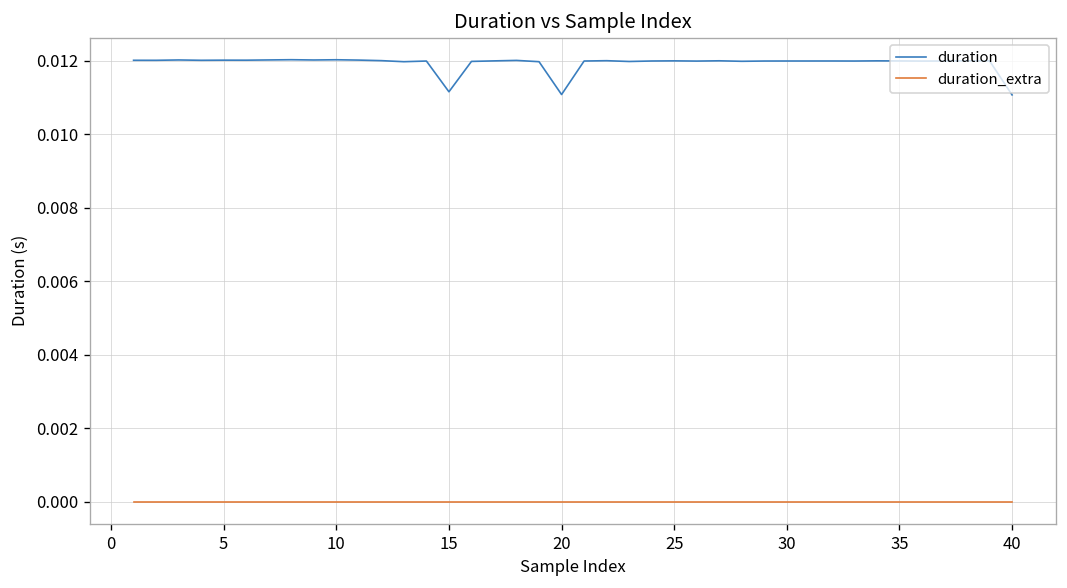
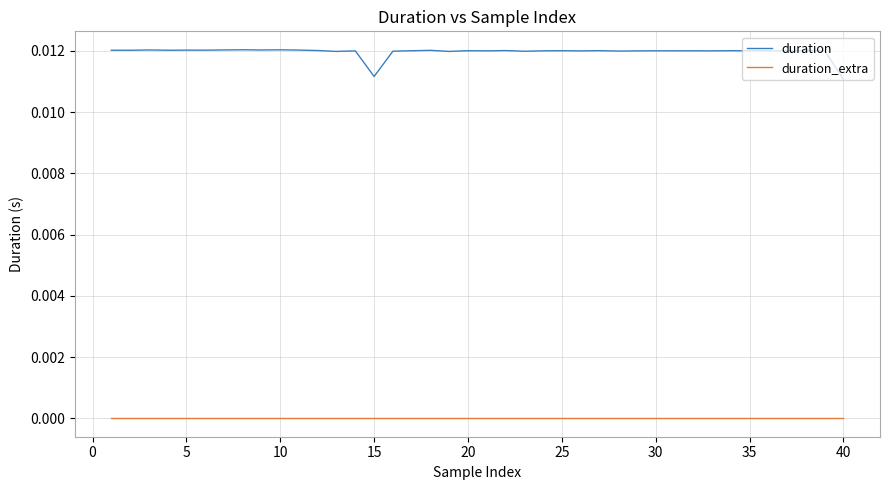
  {
    "duration": {
      "5": 0.0120,
      "10": 0.0120,
      "15": 0.0112,
-     "20": 0.0111,
+     "20": 0.0120,
      "25": 0.0120,
      "30": 0.0120
    },
    "duration_extra": {
      "5": 0.0000,
      "10": 0.0000,
      "15": 0.0000,
      "20": 0.0000,
      "25": 0.0000,
      "30": 0.0000,
      "35": 0.0000,
      "40": 0.0000
    }
  }
